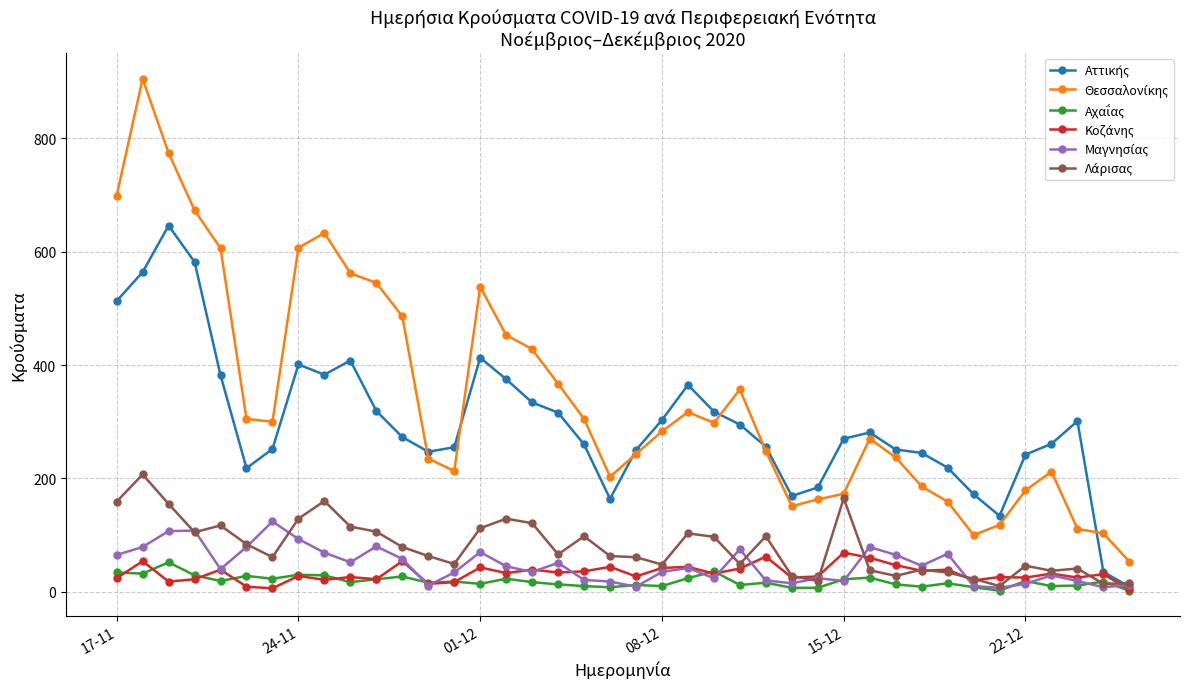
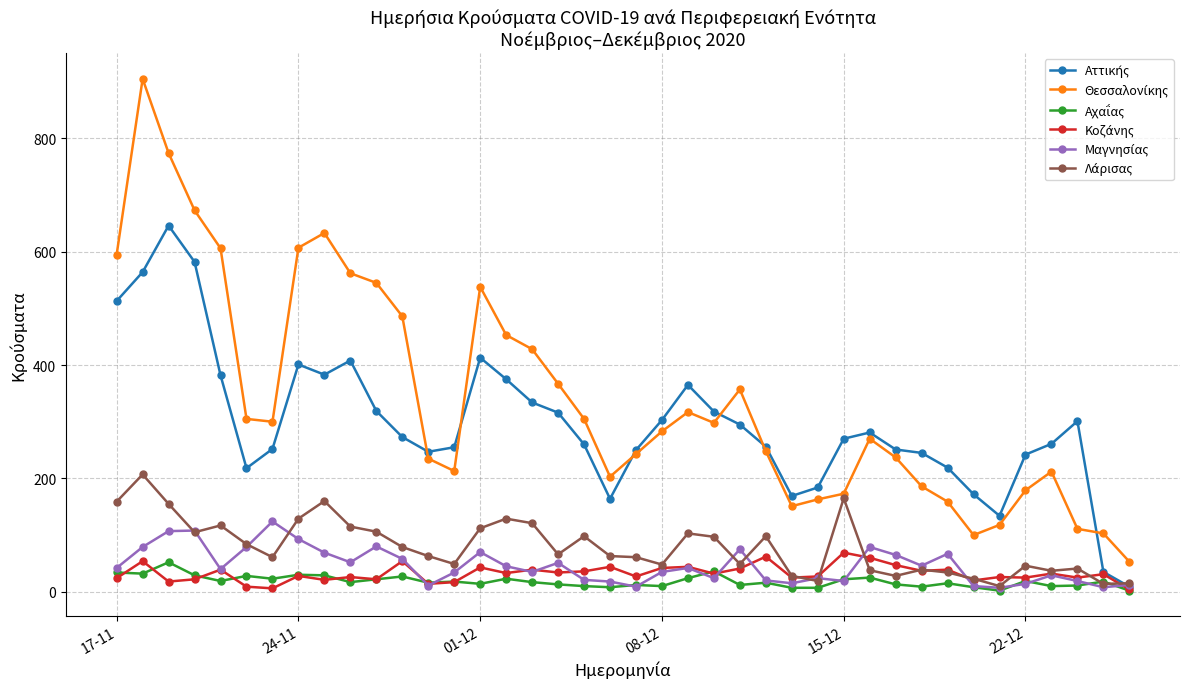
  {
    "Αττικής": {
      "17-11": 510,
      "24-11": 400,
      "01-12": 410,
      "08-12": 300,
      "15-12": 270,
      "22-12": 240
    },
    "Θεσσαλονίκης": {
-     "17-11": 700,
+     "17-11": 600,
      "24-11": 610,
      "01-12": 540,
      "08-12": 280,
      "15-12": 170,
      "22-12": 180
    },
    "Αχαΐας": {
      "17-11": 30,
      "01-12": 10,
      "08-12": 10,
      "22-12": 20
    },
    "Κοζάνης": {
      "17-11": 20,
      "01-12": 40,
      "08-12": 40,
      "15-12": 70,
      "22-12": 30
    },
    "Μαγνησίας": {
-     "17-11": 70,
+     "17-11": 40,
      "24-11": 90,
      "01-12": 70,
      "08-12": 40,
      "22-12": 10
    },
    "Λάρισας": {
      "17-11": 160,
      "24-11": 130,
      "01-12": 110,
      "08-12": 50,
      "15-12": 170,
      "22-12": 50
    }
  }
